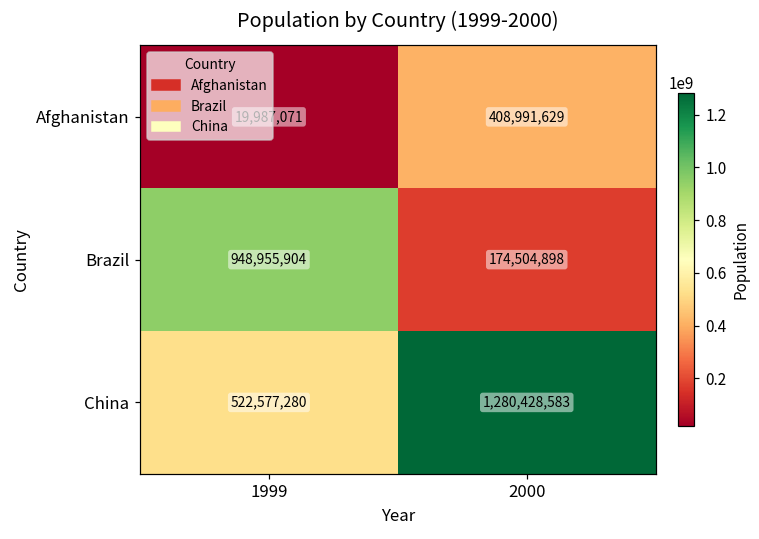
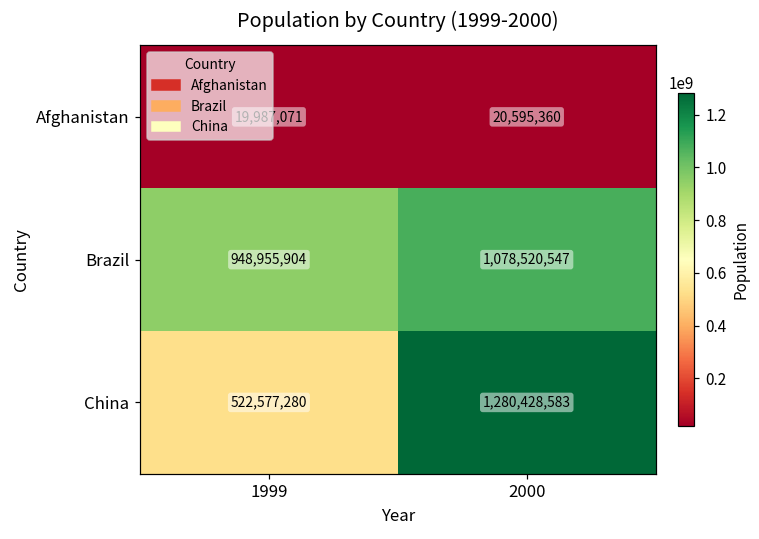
  {
    "Afghanistan": {
-     "2000": "408,991,629"
+     "2000": "20,595,360"
    },
    "Brazil": {
-     "2000": "174,504,898"
+     "2000": "1,078,520,547"
    }
  }
